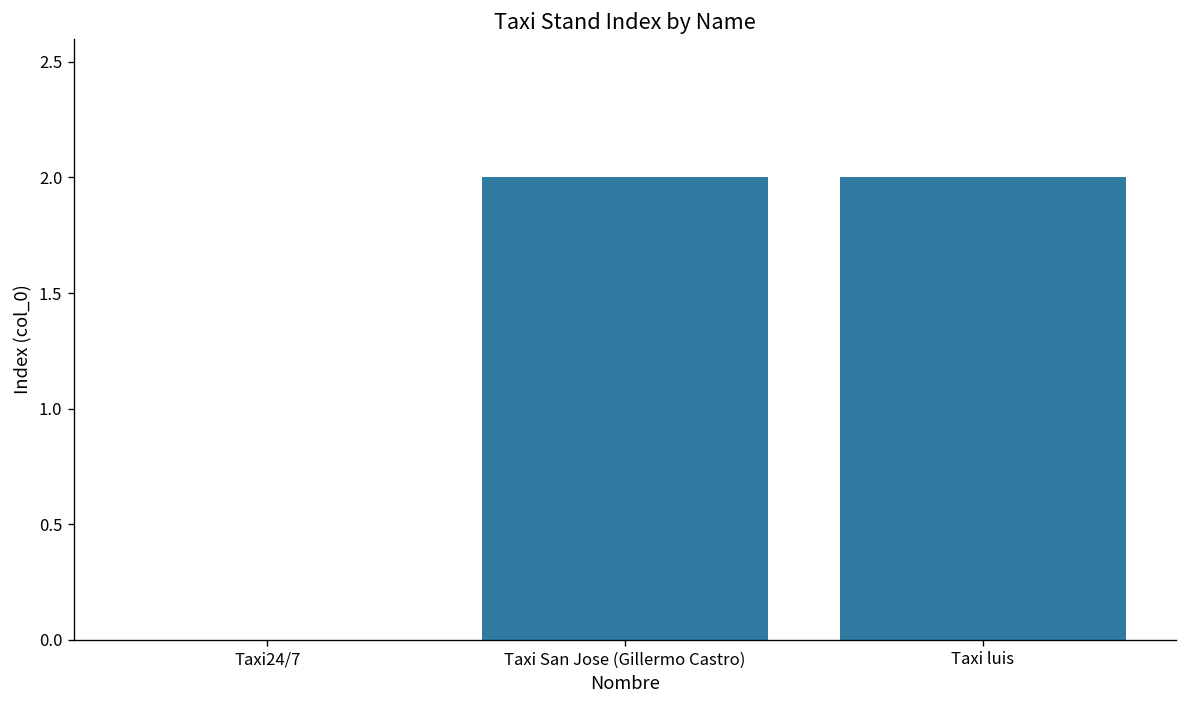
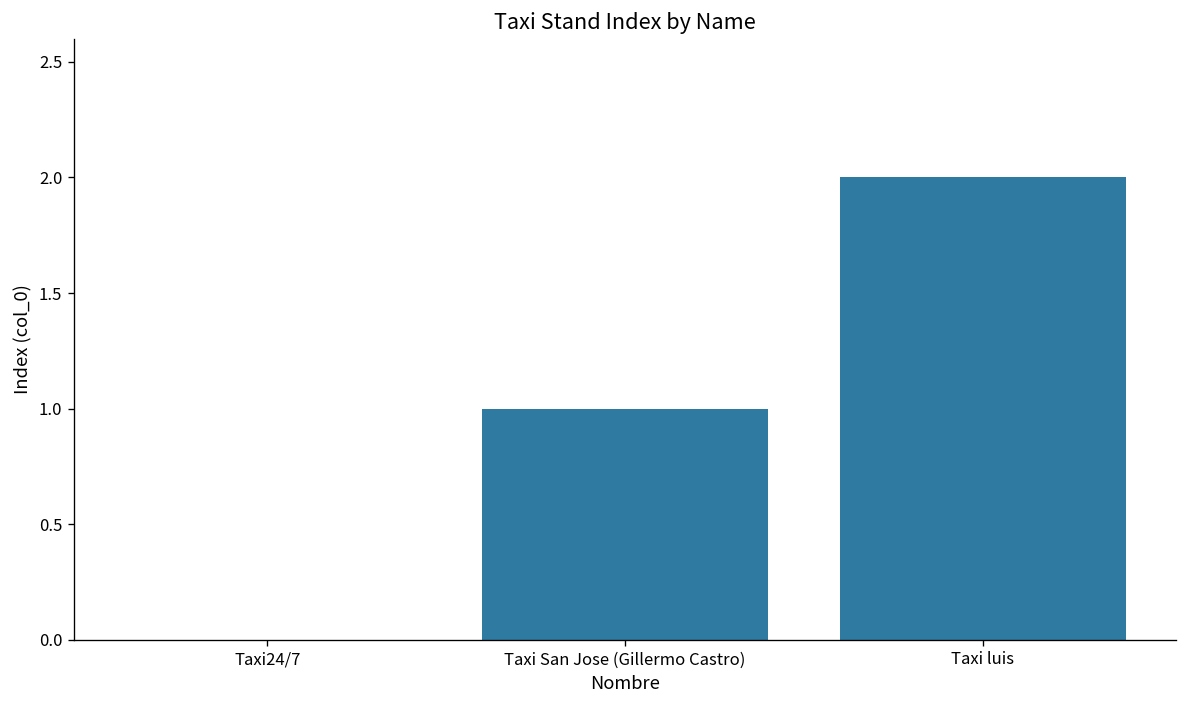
  {
    "Taxi24/7": 0,
-   "Taxi San Jose (Gillermo Castro)": 2,
+   "Taxi San Jose (Gillermo Castro)": 1,
    "Taxi luis": 2
  }
